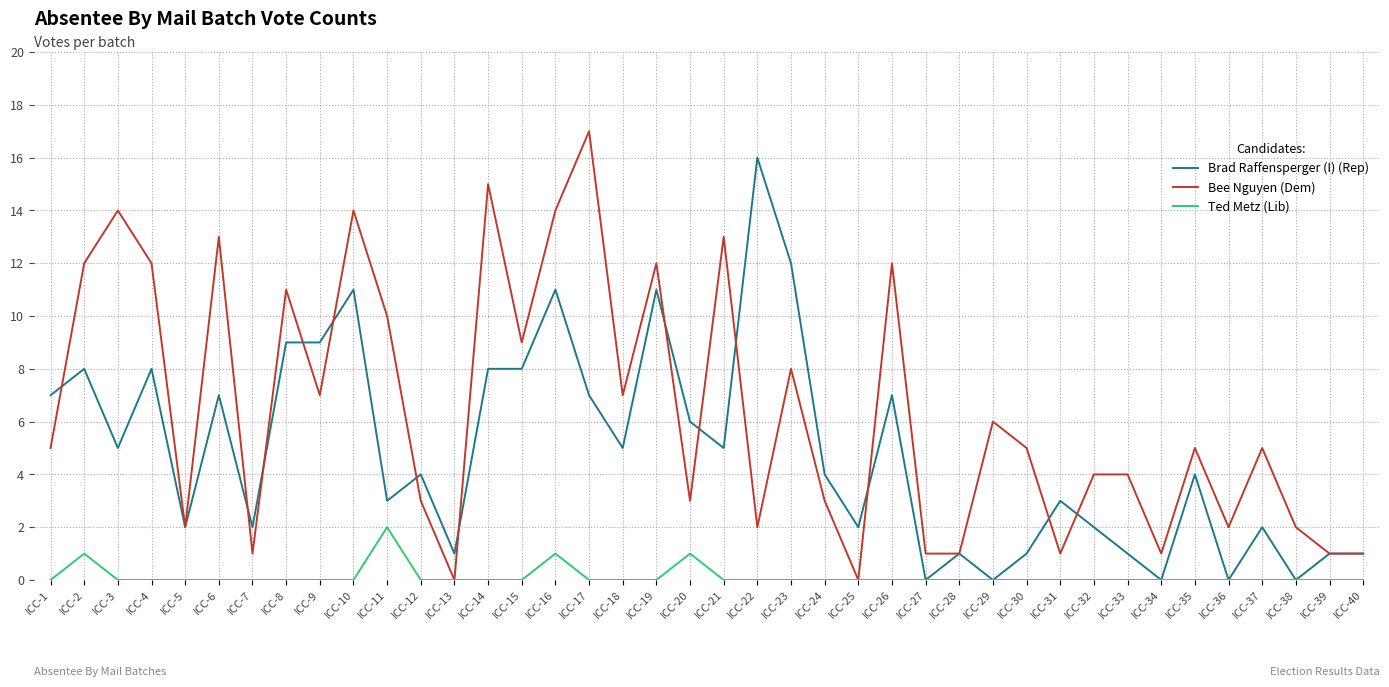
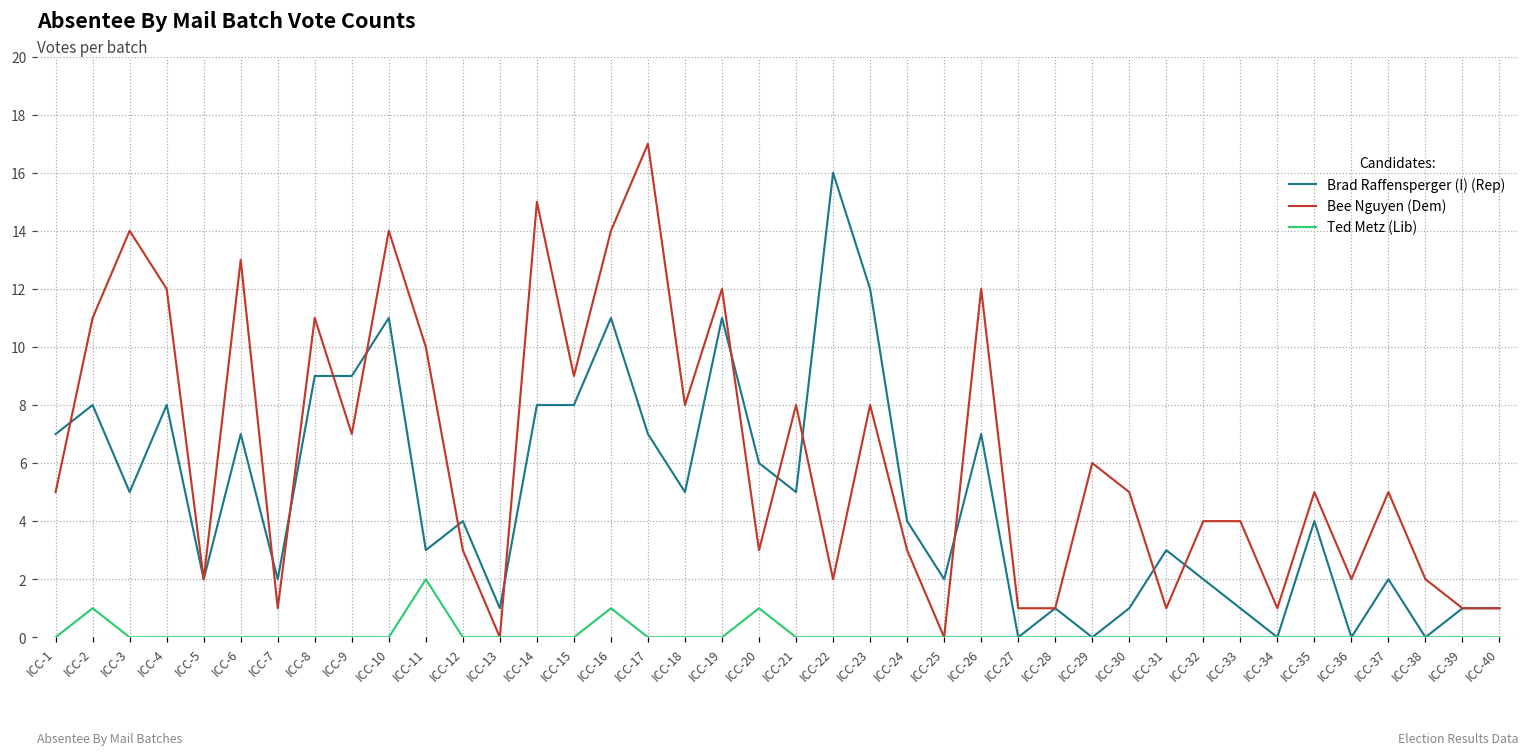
  {
    "Brad Raffensperger (I) (Rep)": {
      "ICC-1": 7,
      "ICC-2": 8,
      "ICC-3": 5,
      "ICC-4": 8,
      "ICC-6": 7,
      "ICC-7": 2,
      "ICC-8": 9,
      "ICC-9": 9,
      "ICC-10": 11,
      "ICC-11": 3,
      "ICC-12": 4,
      "ICC-13": 1,
      "ICC-14": 8,
      "ICC-15": 8,
      "ICC-16": 11,
      "ICC-17": 7,
      "ICC-18": 5,
      "ICC-19": 11,
      "ICC-20": 6,
      "ICC-21": 5,
      "ICC-22": 16,
      "ICC-23": 12,
      "ICC-24": 4,
      "ICC-25": 2,
      "ICC-26": 7,
      "ICC-30": 1,
      "ICC-31": 3,
      "ICC-32": 2,
      "ICC-33": 1,
      "ICC-35": 4,
      "ICC-37": 2
    },
    "Bee Nguyen (Dem)": {
      "ICC-1": 5,
-     "ICC-2": 12,
+     "ICC-2": 11,
      "ICC-3": 14,
      "ICC-4": 12,
      "ICC-6": 13,
      "ICC-7": 1,
      "ICC-8": 11,
      "ICC-9": 7,
      "ICC-10": 14,
      "ICC-11": 10,
      "ICC-12": 3,
      "ICC-14": 15,
      "ICC-15": 9,
      "ICC-16": 14,
      "ICC-17": 17,
-     "ICC-18": 7,
+     "ICC-18": 8,
      "ICC-19": 12,
      "ICC-20": 3,
-     "ICC-21": 13,
+     "ICC-21": 8,
      "ICC-22": 2,
      "ICC-23": 8,
      "ICC-24": 3,
      "ICC-26": 12,
      "ICC-27": 1,
      "ICC-29": 6,
      "ICC-30": 5,
      "ICC-31": 1,
      "ICC-32": 4,
      "ICC-33": 4,
      "ICC-34": 1,
      "ICC-35": 5,
      "ICC-36": 2,
      "ICC-37": 5,
      "ICC-38": 2
    },
    "Ted Metz (Lib)": {
      "ICC-1": 0,
      "ICC-2": 1,
      "ICC-3": 0,
      "ICC-4": 0,
      "ICC-5": 0,
      "ICC-6": 0,
      "ICC-7": 0,
      "ICC-8": 0,
      "ICC-9": 0,
      "ICC-10": 0,
      "ICC-11": 2,
      "ICC-12": 0,
      "ICC-14": 0,
      "ICC-15": 0,
      "ICC-16": 1,
      "ICC-17": 0,
      "ICC-18": 0,
      "ICC-19": 0,
      "ICC-20": 1,
      "ICC-21": 0,
      "ICC-22": 0,
      "ICC-23": 0,
      "ICC-24": 0,
      "ICC-26": 0,
      "ICC-28": 0,
      "ICC-30": 0,
      "ICC-31": 0,
      "ICC-32": 0,
      "ICC-33": 0,
      "ICC-35": 0,
      "ICC-37": 0,
      "ICC-39": 0,
      "ICC-40": 0
    }
  }
